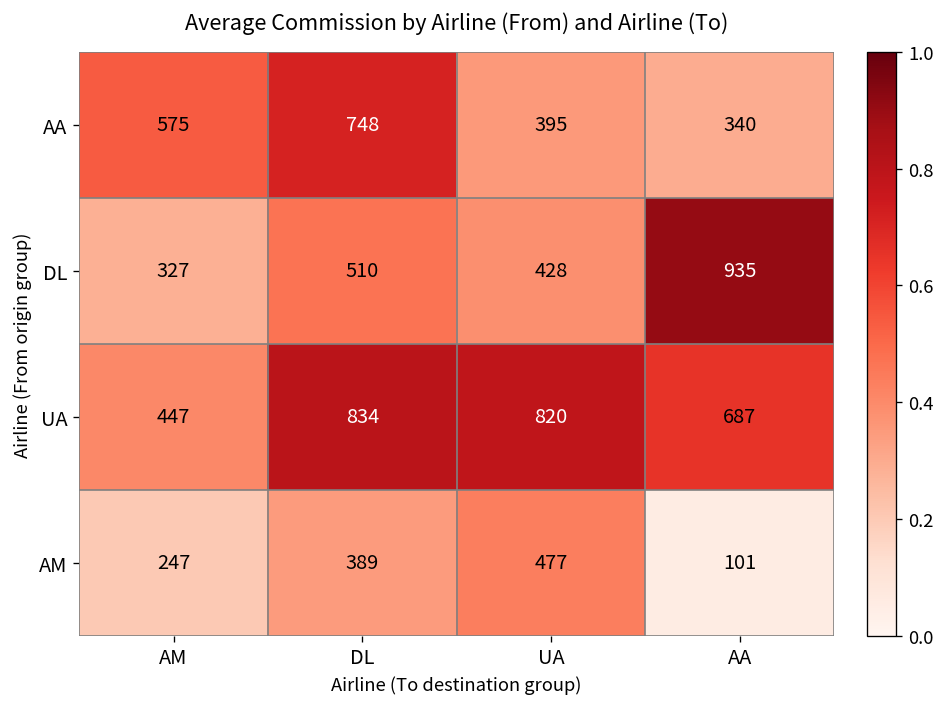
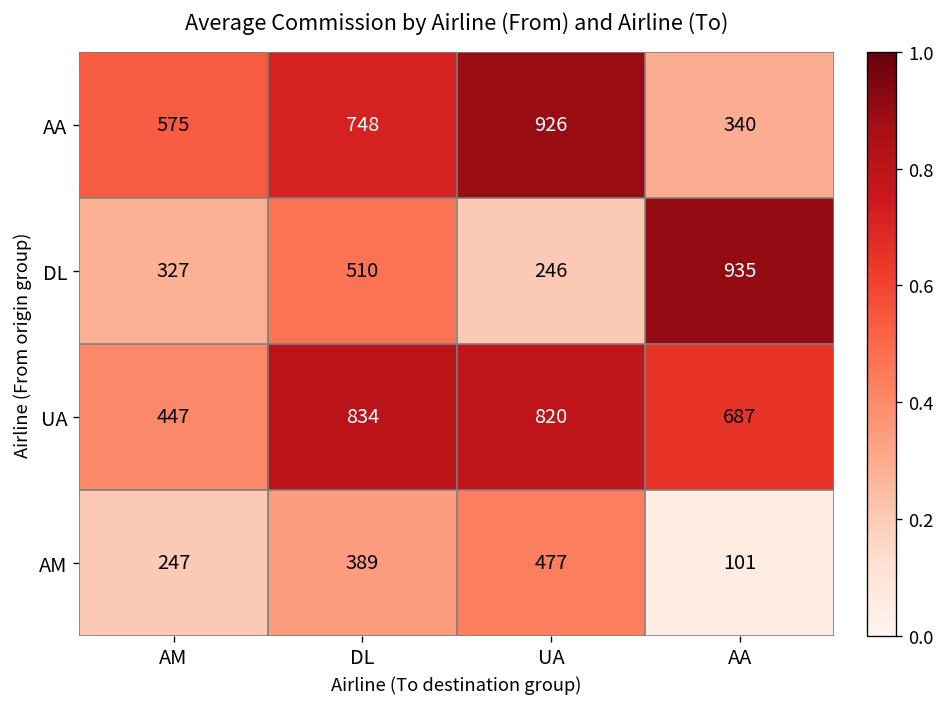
  {
    "AA": {
      "AM": 575,
      "DL": 748,
-     "UA": 395,
+     "UA": 926,
      "AA": 340
    },
    "DL": {
      "AM": 327,
      "DL": 510,
-     "UA": 428,
+     "UA": 246,
      "AA": 935
    },
    "UA": {
      "AM": 447,
      "DL": 834,
      "UA": 820,
      "AA": 687
    },
    "AM": {
      "AM": 247,
      "DL": 389,
      "UA": 477,
      "AA": 101
    }
  }
